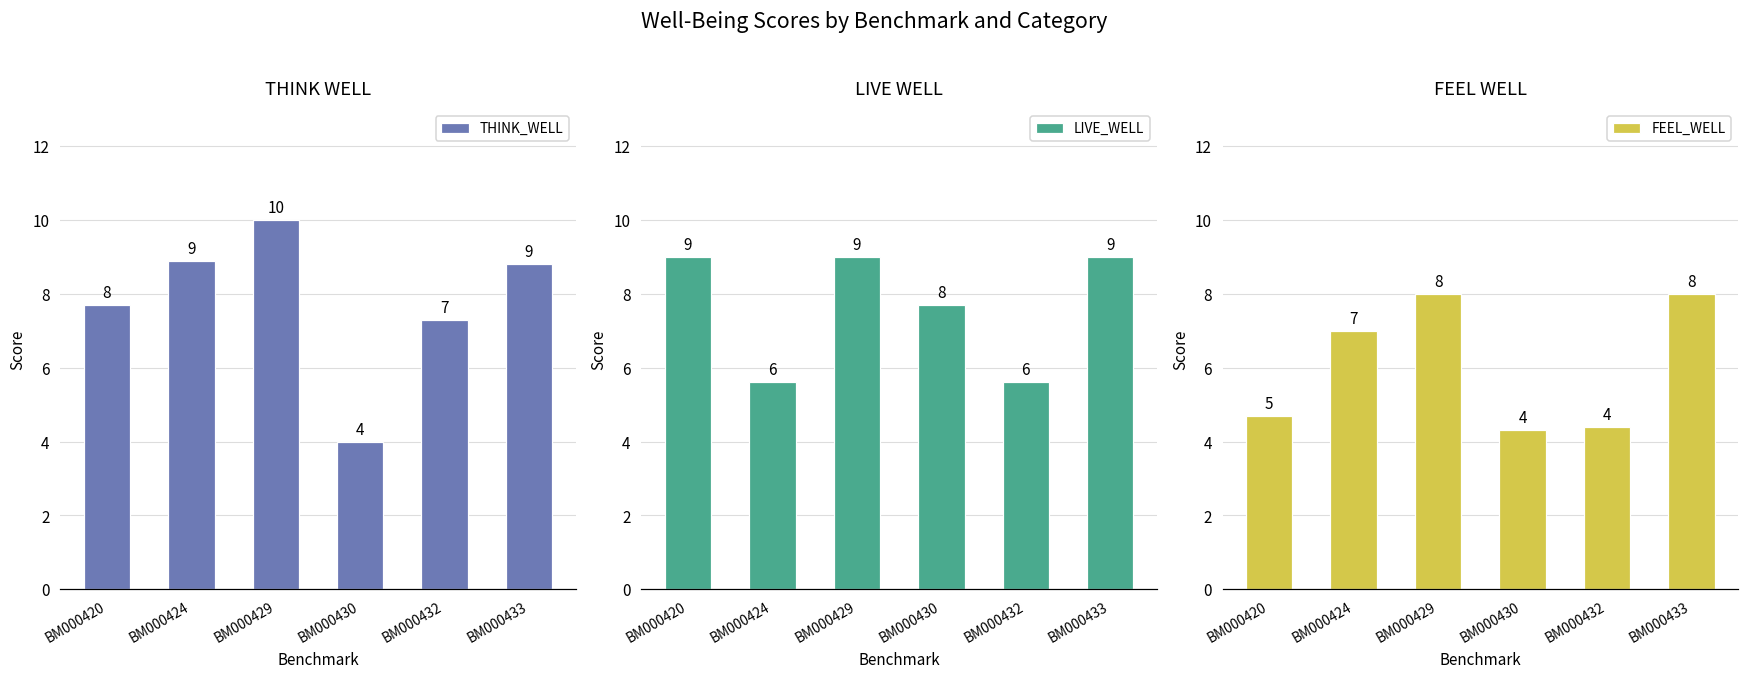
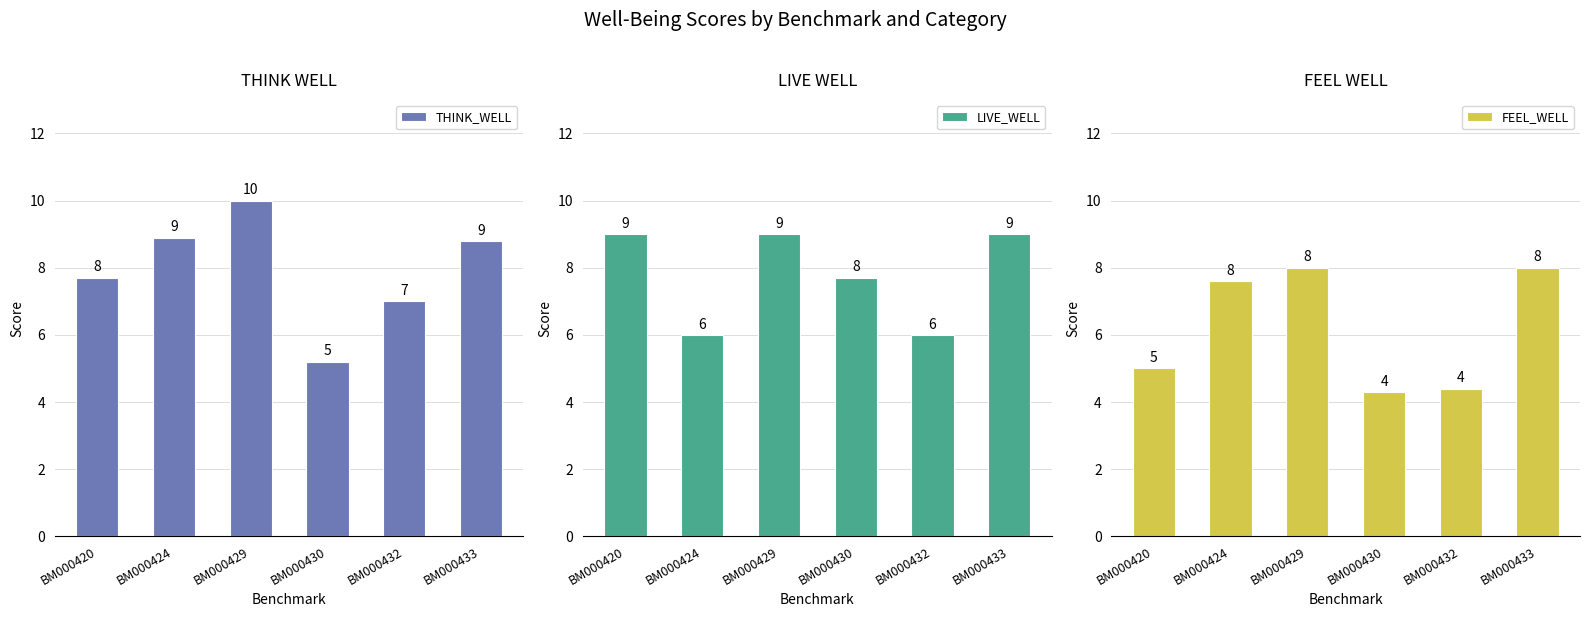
  {
    "THINK WELL": {
      "BM000420": 8,
      "BM000424": 9,
      "BM000429": 10,
-     "BM000430": 4,
-     "BM000432": 7.3,
+     "BM000430": 5,
+     "BM000432": 7.0,
      "BM000433": 9
    },
    "LIVE WELL": {
-     "BM000424": 5.6,
-     "BM000432": 5.6
+     "BM000424": 6.0,
+     "BM000432": 6.0
    },
    "FEEL WELL": {
-     "BM000420": 4.7,
-     "BM000424": 7,
+     "BM000420": 5.0,
+     "BM000424": 8,
      "BM000429": 8,
      "BM000430": 4,
      "BM000432": 4,
      "BM000433": 8
    }
  }
